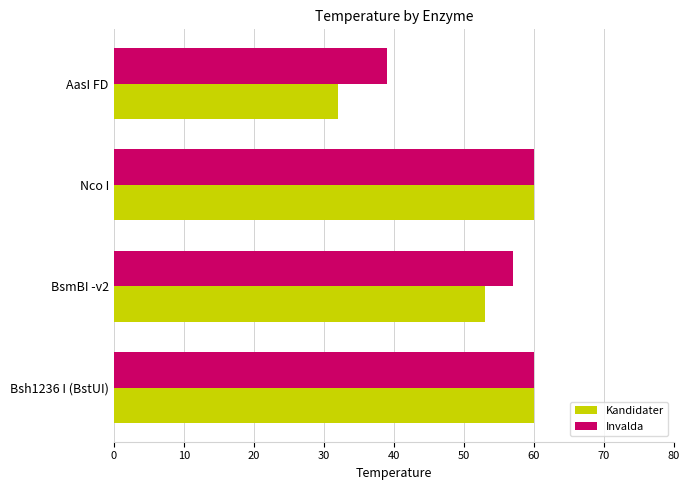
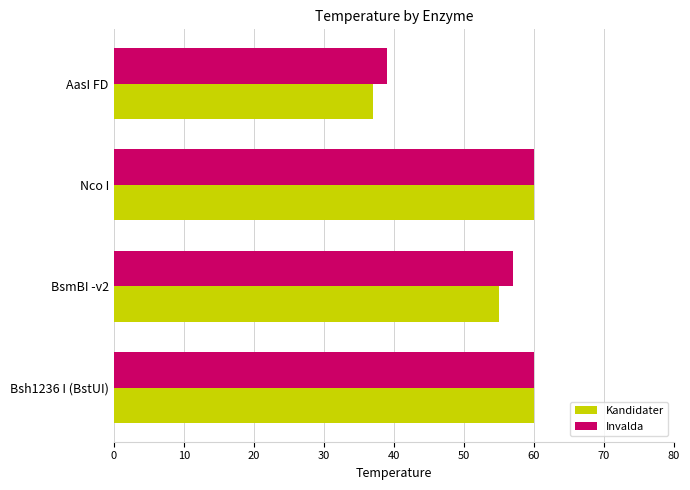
  {
    "Kandidater": {
-     "AasI FD": 32,
+     "AasI FD": 37,
      "Nco I": 60,
-     "BsmBI -v2": 53,
+     "BsmBI -v2": 55,
      "Bsh1236 I (BstUI)": 60
    },
    "Invalda": {
      "AasI FD": 39,
      "Nco I": 60,
      "BsmBI -v2": 57,
      "Bsh1236 I (BstUI)": 60
    }
  }
